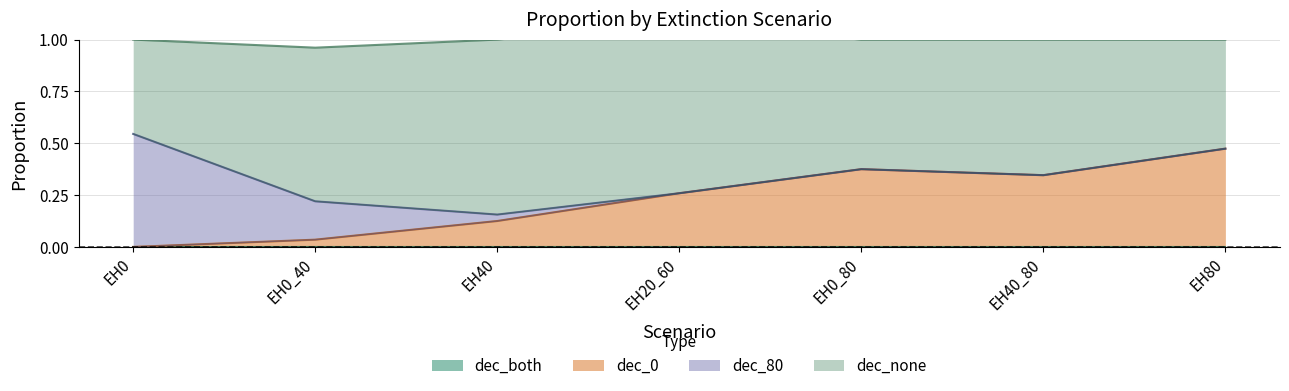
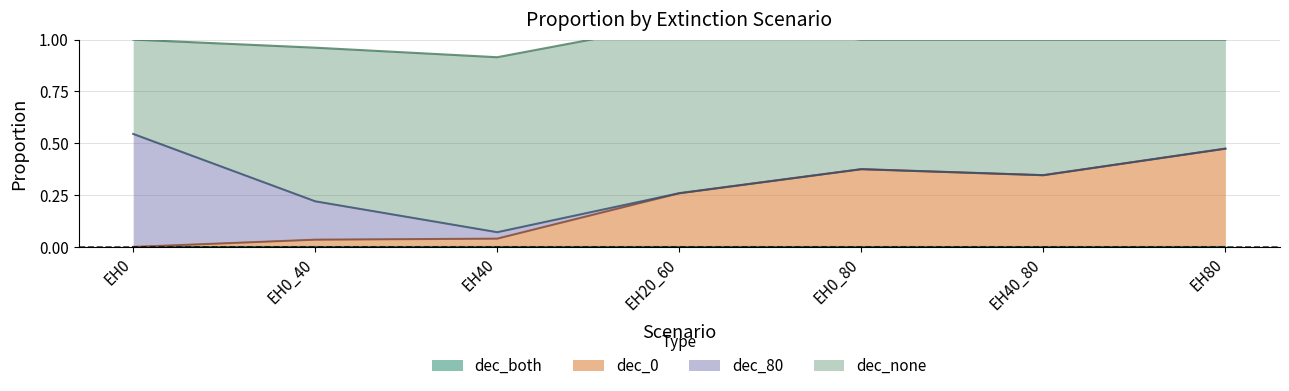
  {
    "dec_0": {
      "EH0_40": 0.04,
-     "EH40": 0.13
+     "EH40": 0.04
    }
  }
